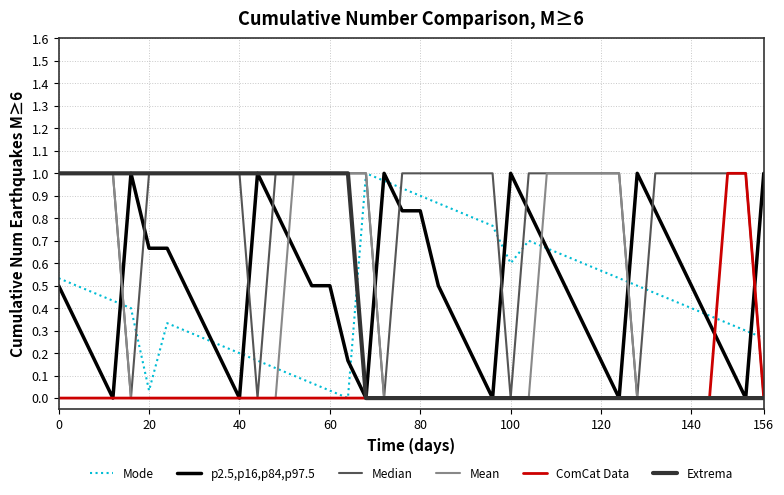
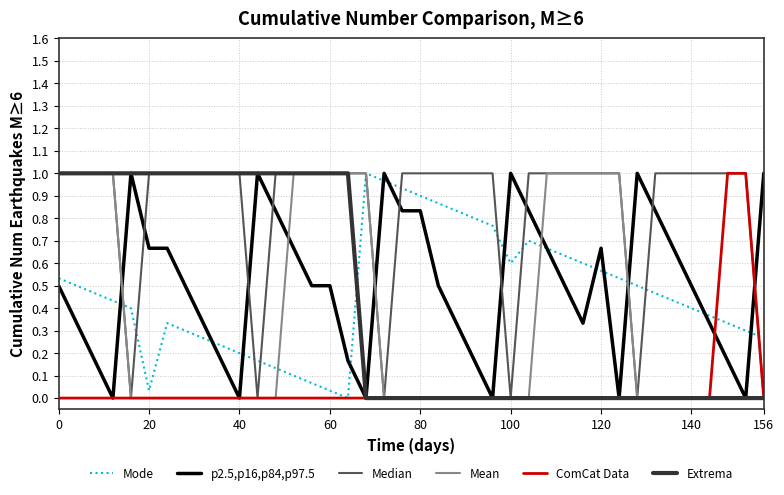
  {
    "Mode": {
      "0": 0.53,
      "20": 0.03,
      "40": 0.20,
      "60": 0.03,
      "80": 0.90,
      "100": 0.60,
      "120": 0.57,
      "140": 0.40,
      "156": 0.27
    },
    "p2.5,p16,p84,p97.5": {
      "0": 0.50,
      "20": 0.67,
      "60": 0.50,
      "80": 0.83,
      "100": 1.00,
-     "120": 0.17,
+     "120": 0.67,
      "140": 0.50,
      "156": 1.00
    },
    "ComCat Data": {
      "0": 0.00,
      "60": 0.00
    }
  }
